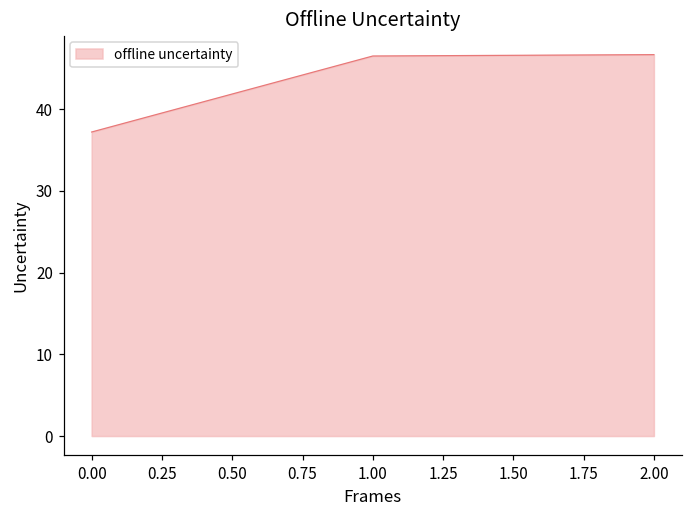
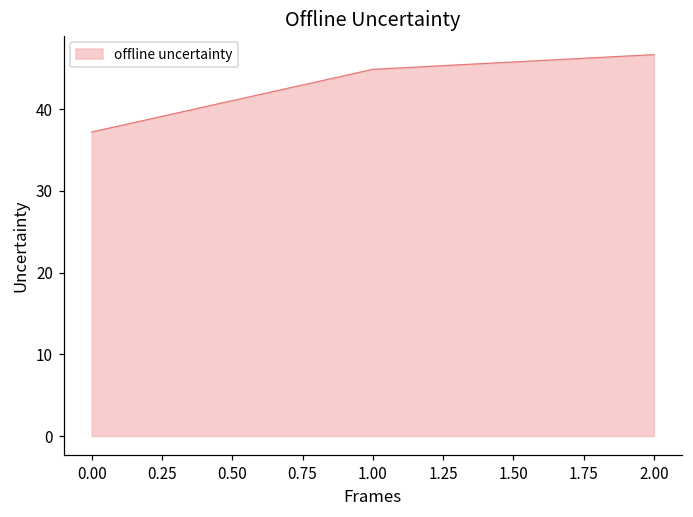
  {
    "0.00": 37,
-   "1.00": 46,
+   "1.00": 45,
    "2.00": 47
  }
